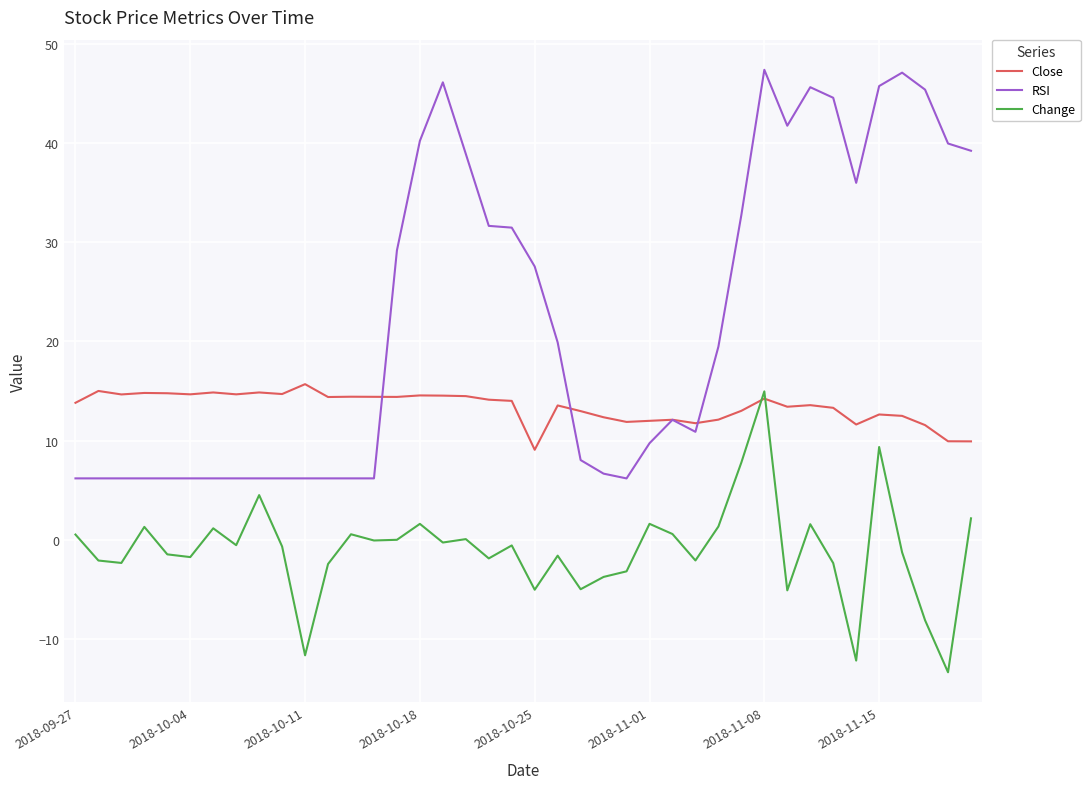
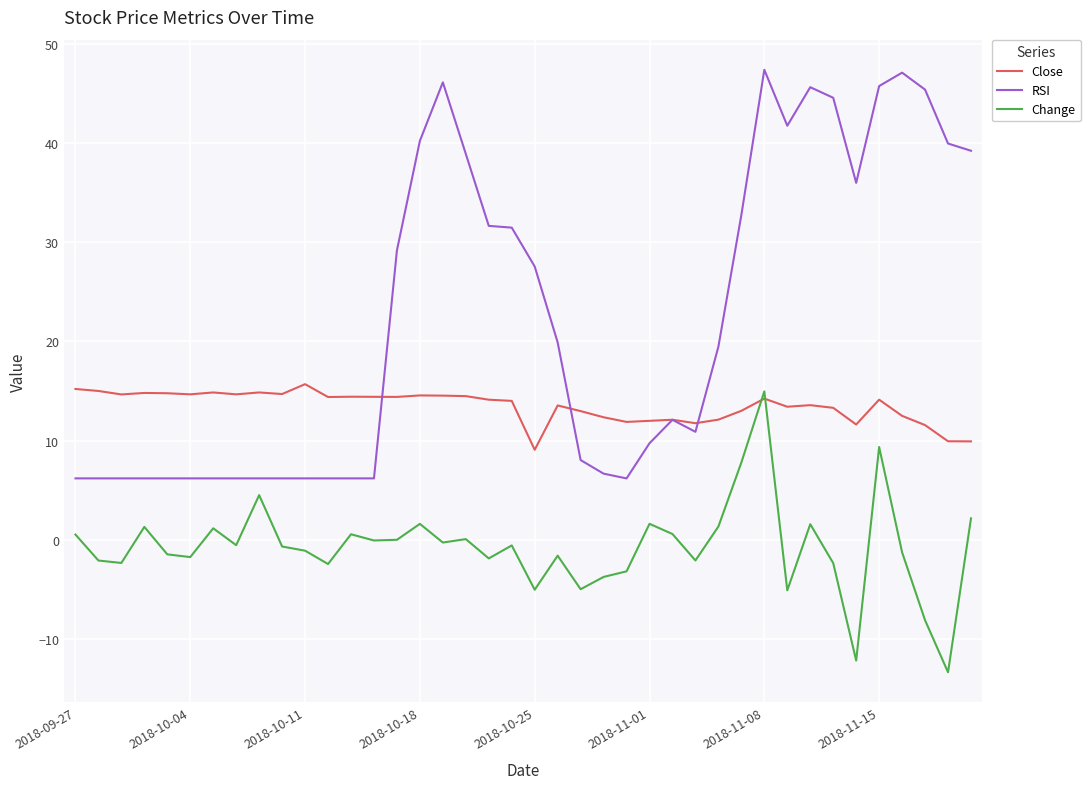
  {
    "Close": {
-     "2018-09-27": 14,
+     "2018-09-27": 15,
      "2018-10-04": 15,
      "2018-10-11": 16,
      "2018-10-18": 15,
      "2018-10-25": 9,
      "2018-11-01": 12,
      "2018-11-08": 14,
-     "2018-11-15": 13
+     "2018-11-15": 14
    },
    "RSI": {
      "2018-09-27": 6,
      "2018-10-04": 6,
      "2018-10-11": 6,
      "2018-10-18": 40,
      "2018-10-25": 28,
      "2018-11-01": 10,
      "2018-11-08": 47,
      "2018-11-15": 46
    },
    "Change": {
      "2018-09-27": 1,
      "2018-10-04": -2,
-     "2018-10-11": -12,
+     "2018-10-11": -1,
      "2018-10-18": 2,
      "2018-10-25": -5,
      "2018-11-01": 2,
      "2018-11-08": 15,
      "2018-11-15": 9
    }
  }
